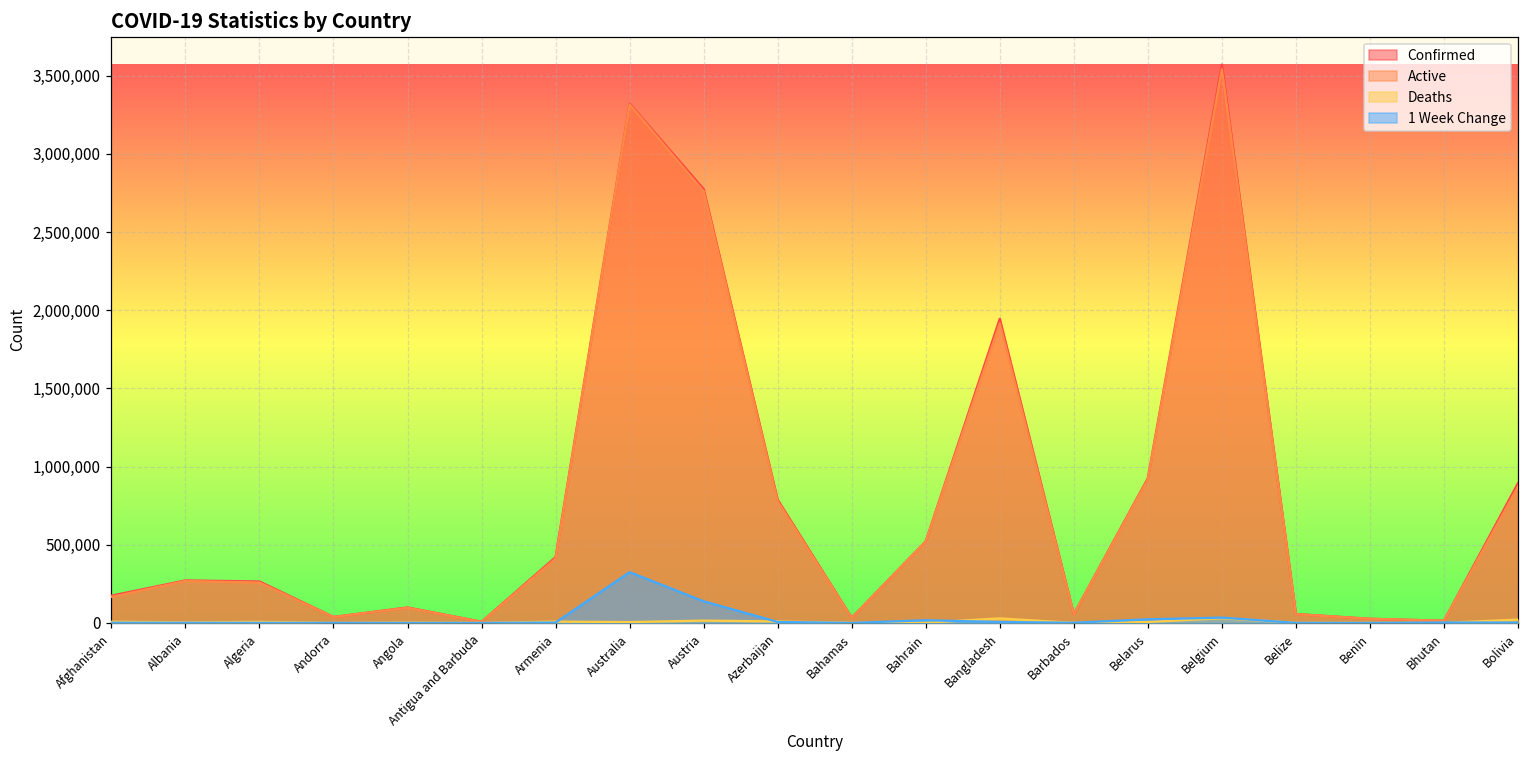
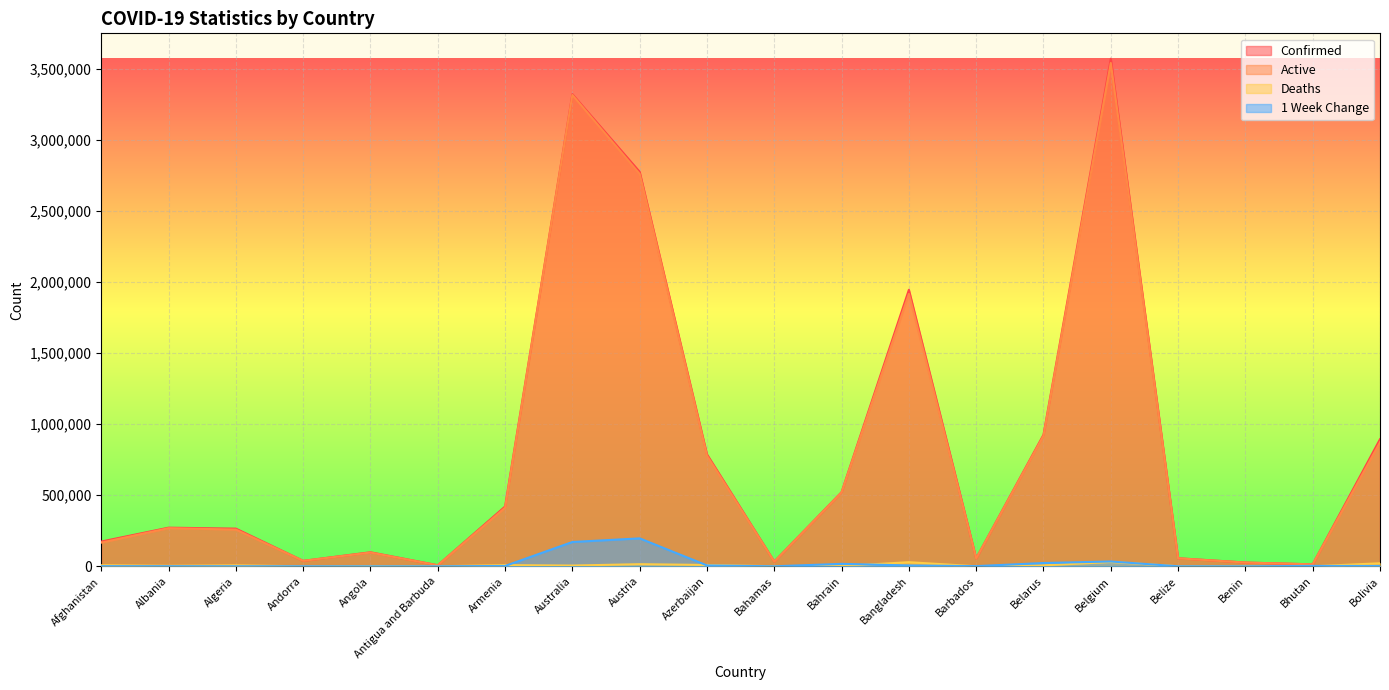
  {
    "1 Week Change": {
-     "Australia": "320,000",
-     "Austria": "140,000",
+     "Australia": "170,000",
+     "Austria": "200,000",
      "Bangladesh": "10,000",
      "Bolivia": "0"
    }
  }
